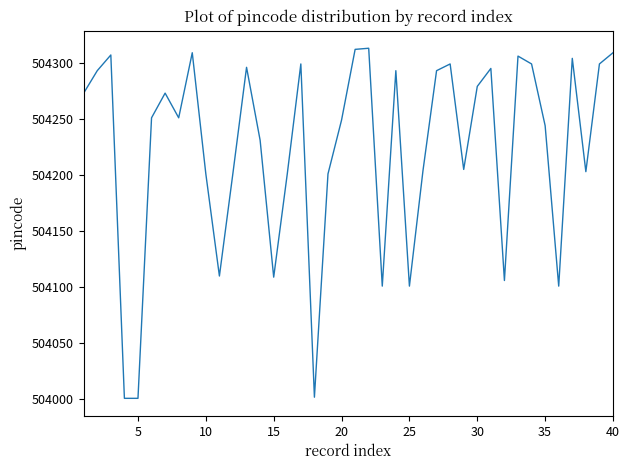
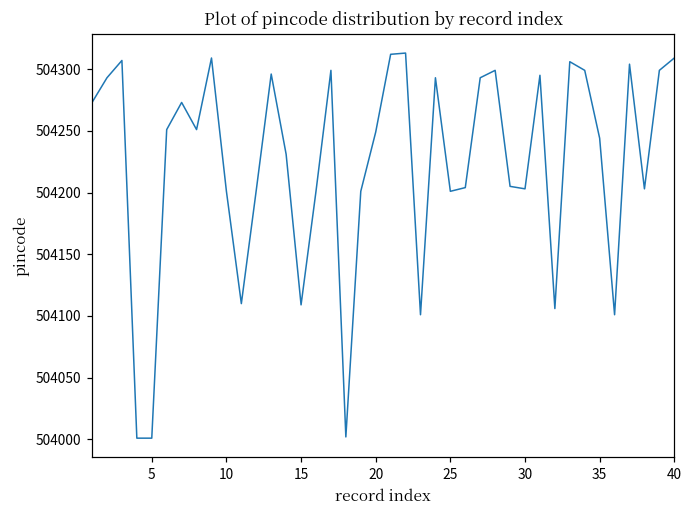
  {
    "5": 504001,
    "10": 504201,
    "15": 504109,
    "20": 504249,
-   "25": 504101,
-   "30": 504279,
+   "25": 504201,
+   "30": 504203,
    "35": 504244,
    "40": 504309
  }
